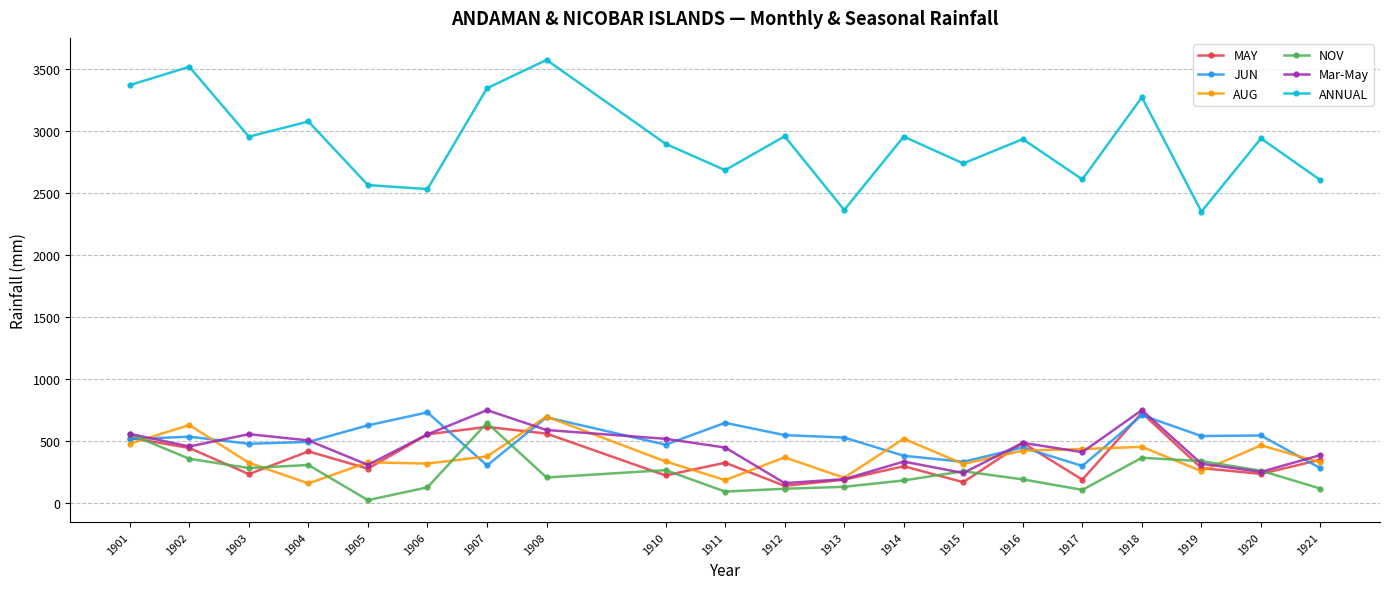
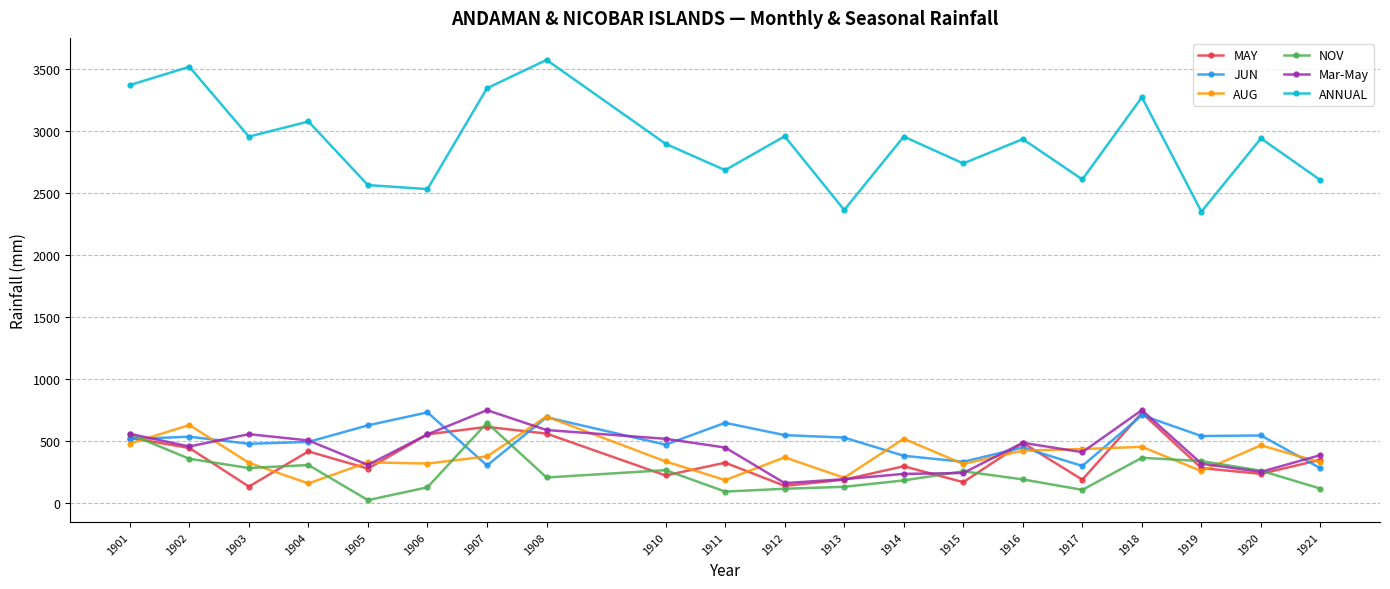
  {
    "MAY": {
-     "1903": 240,
+     "1903": 130,
      "1904": 420,
      "1905": 280,
      "1907": 620,
      "1908": 560,
      "1910": 220,
      "1911": 330,
      "1912": 140,
      "1914": 300,
      "1915": 170,
      "1917": 190,
      "1919": 280,
      "1921": 350
    },
    "AUG": {
      "1901": 480,
      "1902": 630,
      "1903": 330,
      "1904": 160,
      "1905": 330,
      "1906": 320,
      "1907": 380,
      "1910": 340,
      "1911": 190,
      "1912": 370,
      "1914": 520,
      "1916": 430,
      "1917": 440,
      "1918": 460,
      "1919": 260,
      "1920": 470,
      "1921": 330
    },
    "NOV": {
      "1902": 360,
      "1903": 280,
      "1904": 310,
      "1905": 30,
      "1906": 130,
      "1907": 650,
      "1908": 210,
      "1910": 270,
      "1911": 90,
      "1912": 120,
      "1913": 130,
      "1914": 180,
      "1916": 190,
      "1917": 110,
      "1918": 370,
      "1919": 340,
      "1921": 120
    },
    "Mar-May": {
      "1903": 560,
      "1905": 310,
      "1907": 750,
      "1908": 590,
      "1910": 520,
      "1911": 450,
      "1912": 160,
-     "1914": 340,
+     "1914": 240,
      "1917": 410,
      "1918": 750,
      "1919": 320,
      "1921": 390
    }
  }
